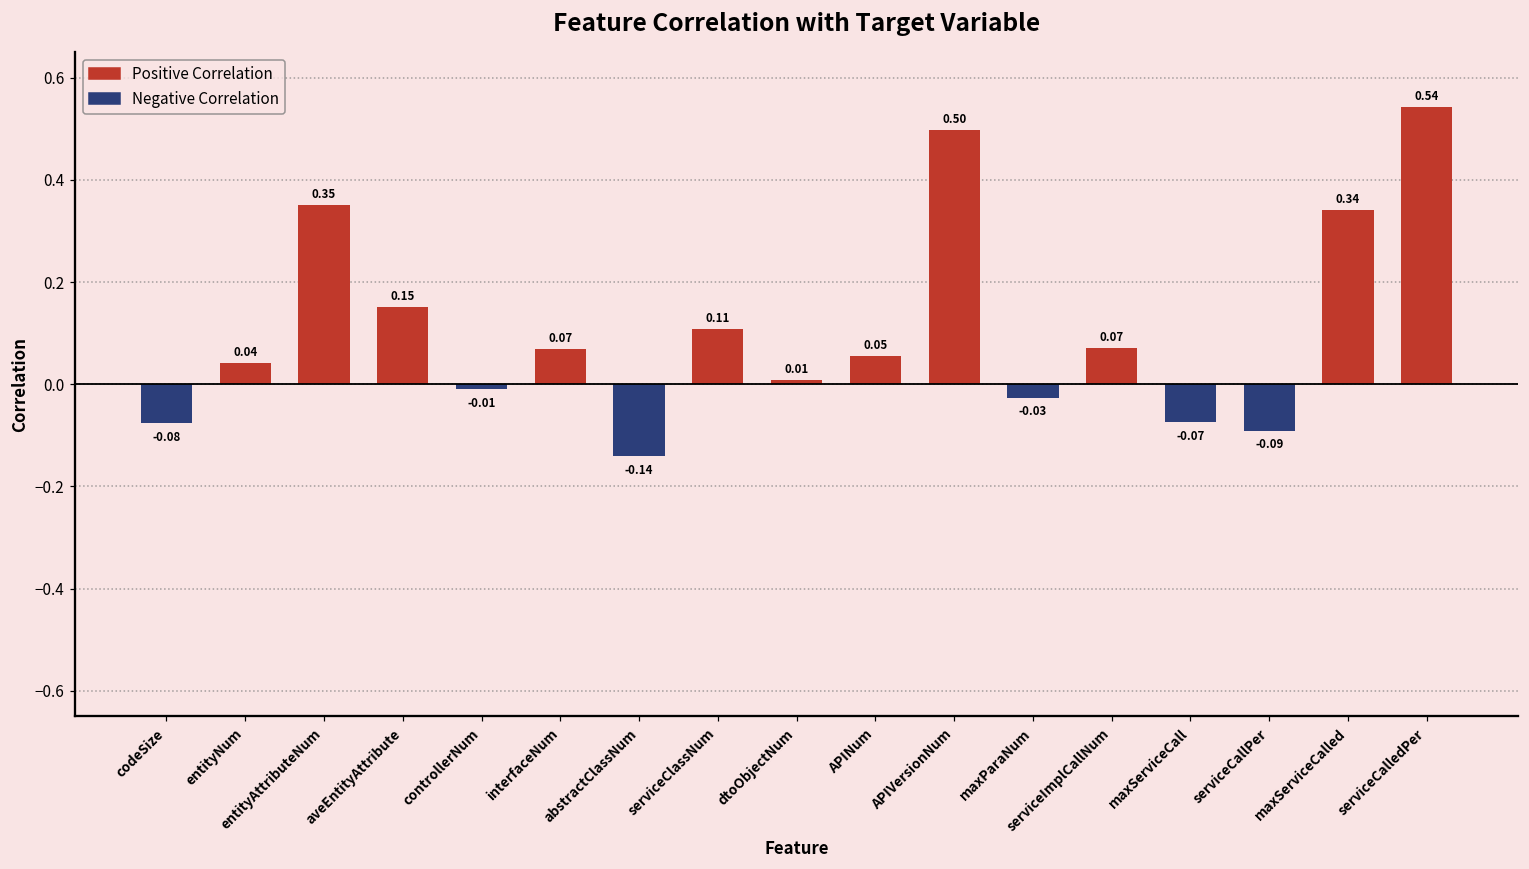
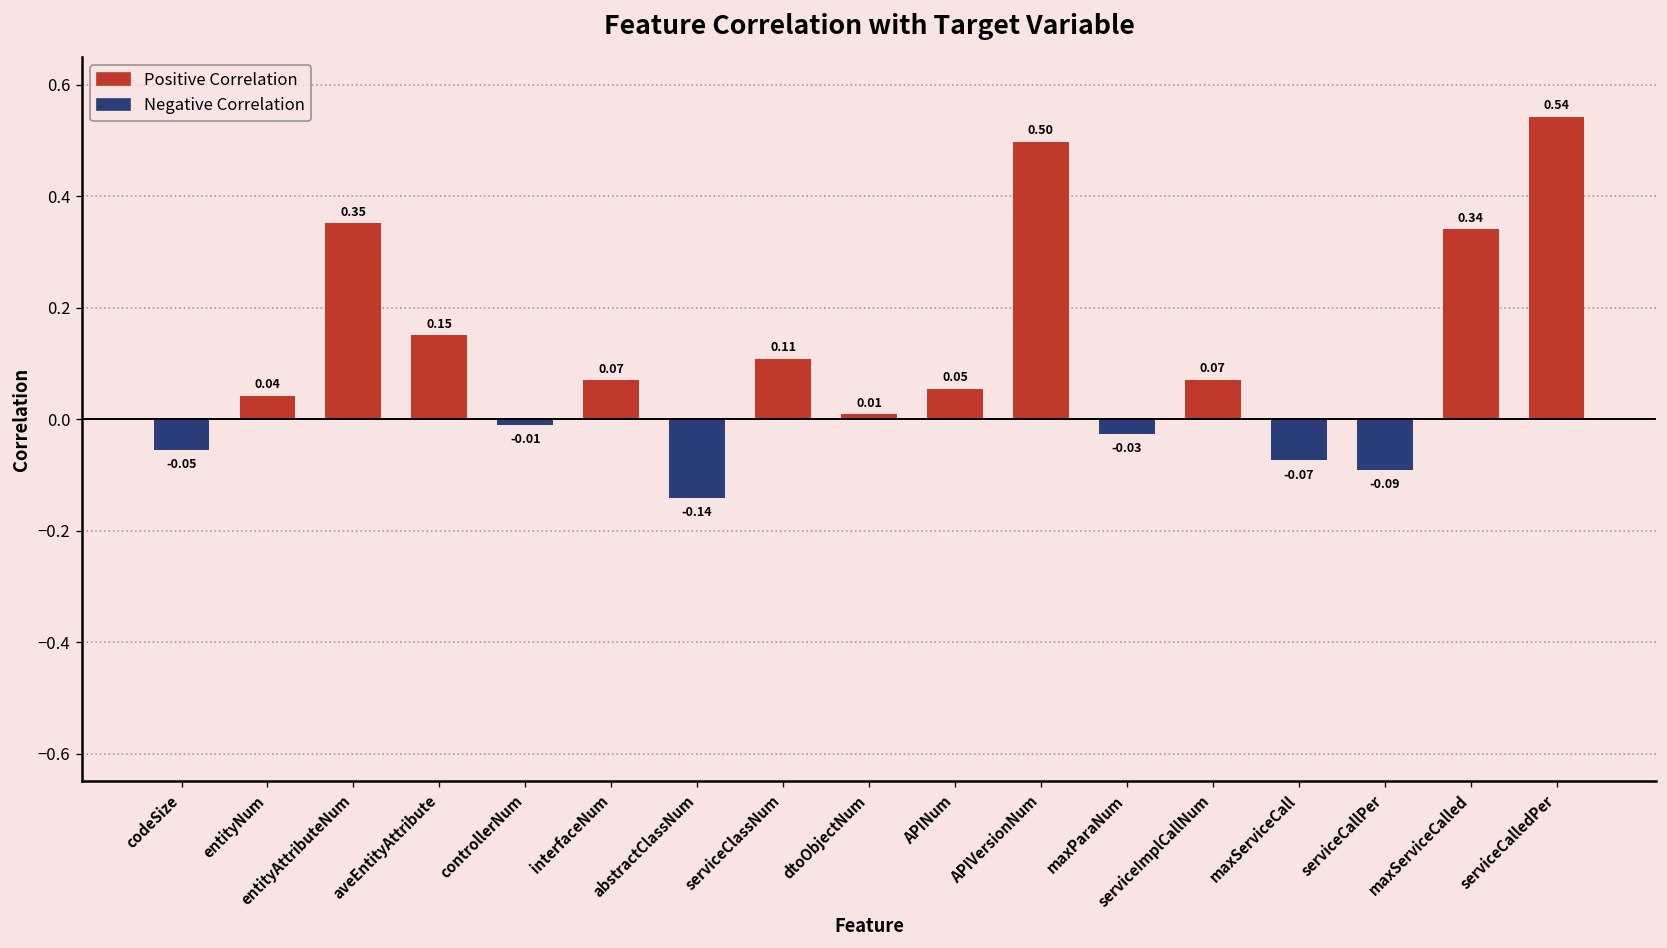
  {
-   "codeSize": -0.08,
+   "codeSize": -0.05,
    "entityNum": 0.04,
    "entityAttributeNum": 0.35,
    "aveEntityAttribute": 0.15,
    "controllerNum": -0.01,
    "interfaceNum": 0.07,
    "abstractClassNum": -0.14,
    "serviceClassNum": 0.11,
    "dtoObjectNum": 0.01,
    "APINum": 0.05,
    "APIVersionNum": 0.50,
    "maxParaNum": -0.03,
    "serviceImplCallNum": 0.07,
    "maxServiceCall": -0.07,
    "serviceCallPer": -0.09,
    "maxServiceCalled": 0.34,
    "serviceCalledPer": 0.54
  }
